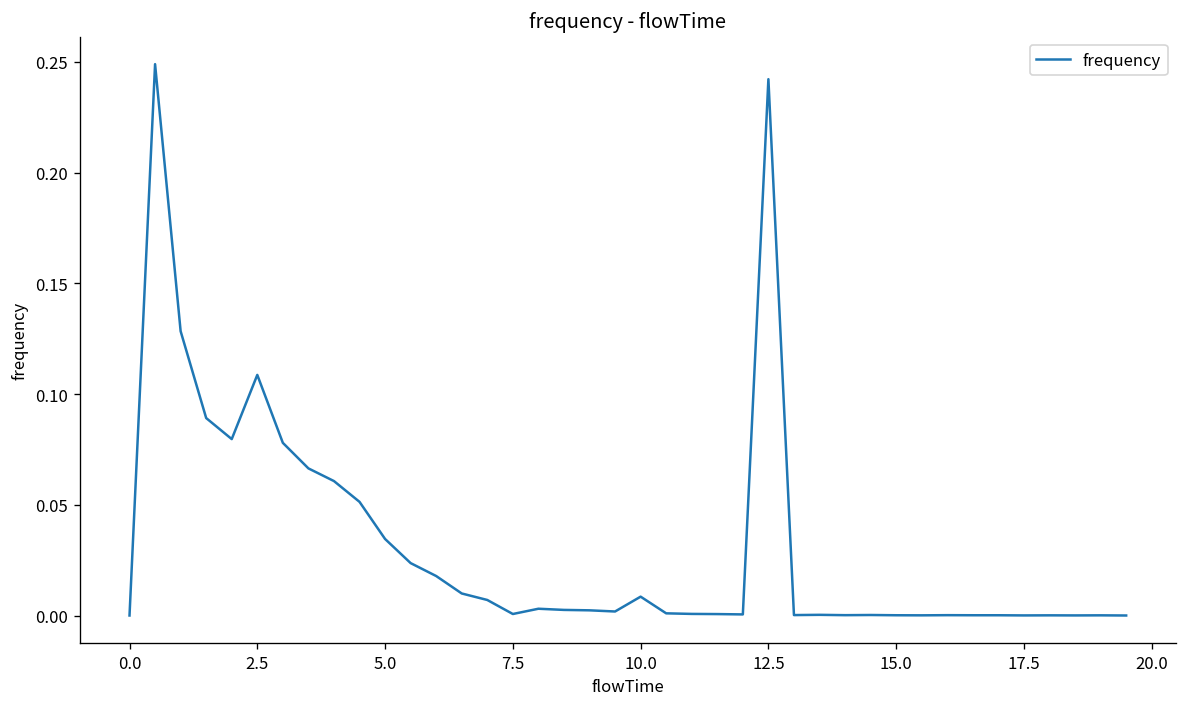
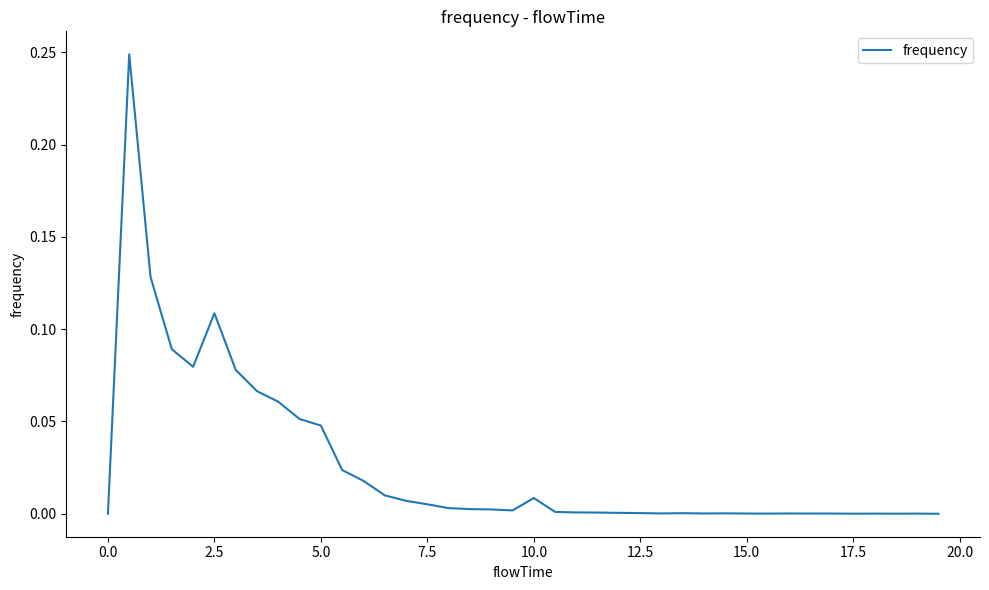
  {
    "0.0": 0.000,
    "2.5": 0.109,
-   "5.0": 0.035,
-   "7.5": 0.001,
+   "5.0": 0.048,
+   "7.5": 0.005,
    "10.0": 0.009,
-   "12.5": 0.242,
+   "12.5": 0.000,
    "15.0": 0.000,
    "17.5": 0.000
  }
